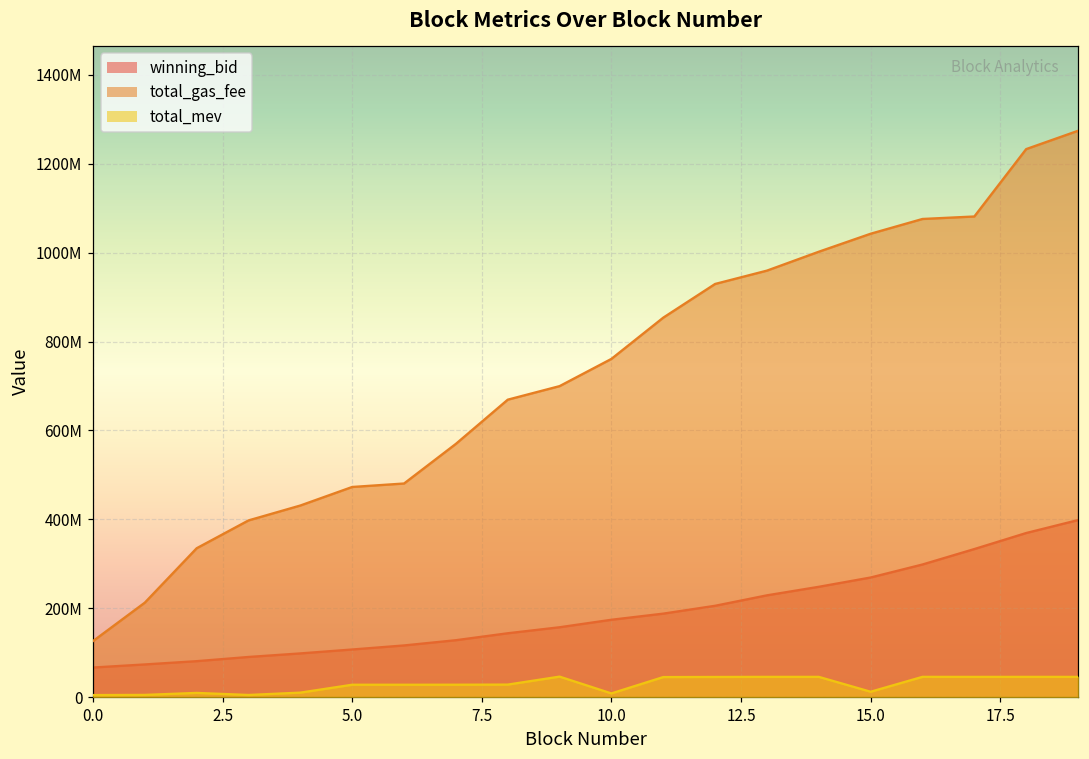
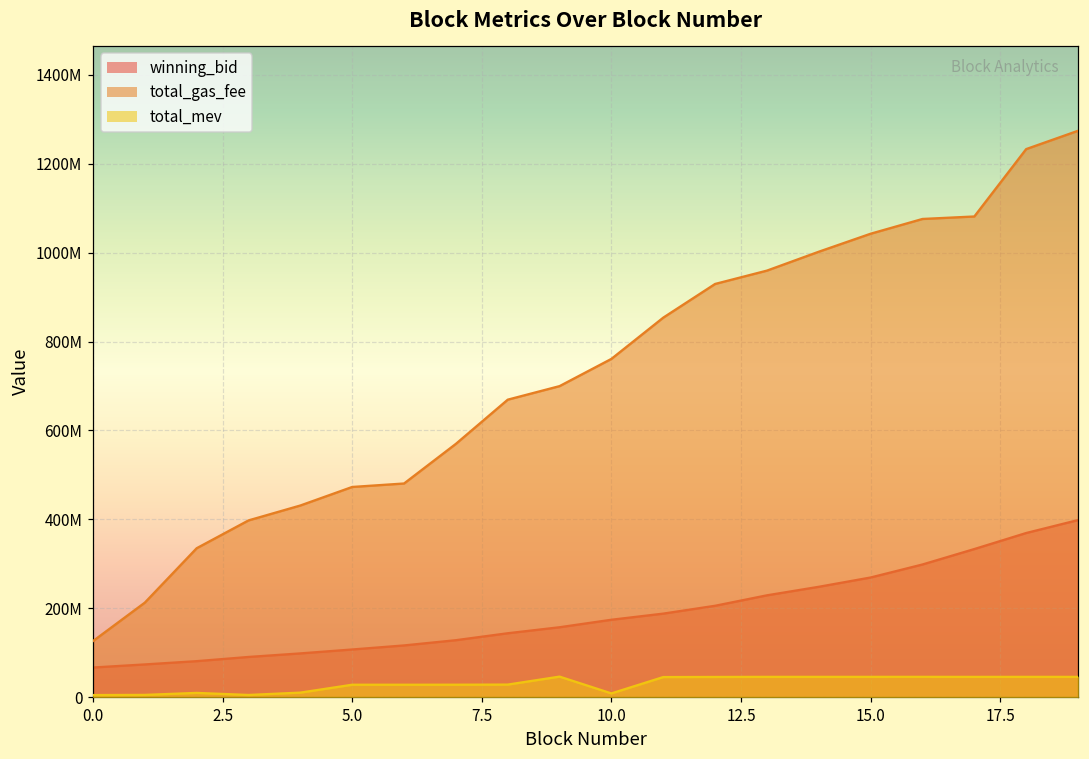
  {
    "total_mev": {
      "0.0": 0,
      "5.0": 30000000,
      "10.0": 10000000,
-     "15.0": 10000000
+     "15.0": 50000000
    }
  }
